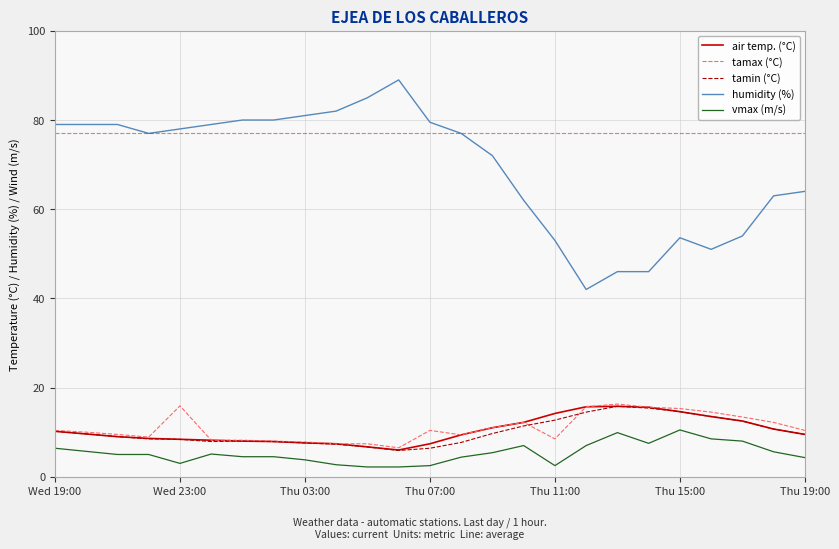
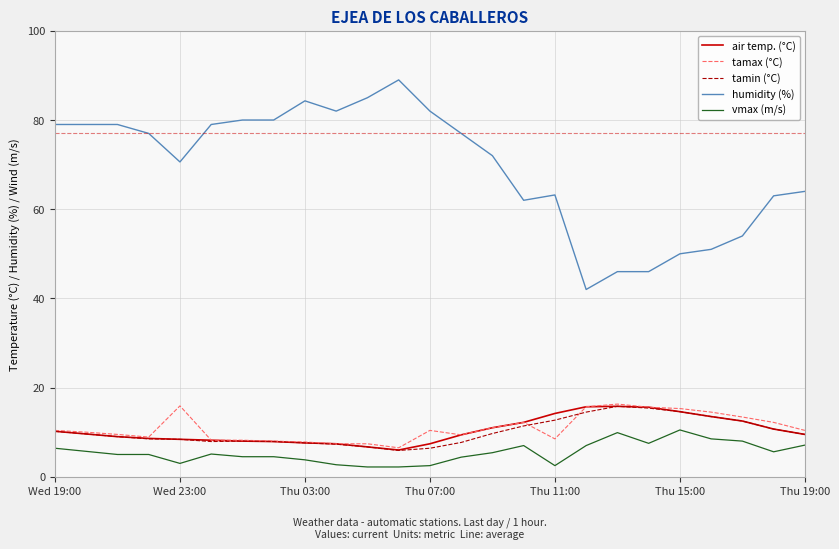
  {
    "tamax (°C)": {
      "Wed 23:00": 16,
      "Thu 07:00": 10,
      "Thu 11:00": 9,
      "Thu 15:00": 15,
      "Thu 19:00": 10
    },
    "humidity (%)": {
      "Wed 19:00": 79,
-     "Wed 23:00": 78,
-     "Thu 03:00": 81,
-     "Thu 07:00": 80,
-     "Thu 11:00": 53,
-     "Thu 15:00": 54,
+     "Wed 23:00": 71,
+     "Thu 03:00": 84,
+     "Thu 07:00": 82,
+     "Thu 11:00": 63,
+     "Thu 15:00": 50,
      "Thu 19:00": 64
    },
    "vmax (m/s)": {
      "Wed 19:00": 6,
      "Wed 23:00": 3,
      "Thu 03:00": 4,
      "Thu 07:00": 3,
      "Thu 11:00": 3,
      "Thu 15:00": 11,
-     "Thu 19:00": 4
+     "Thu 19:00": 7
    }
  }
